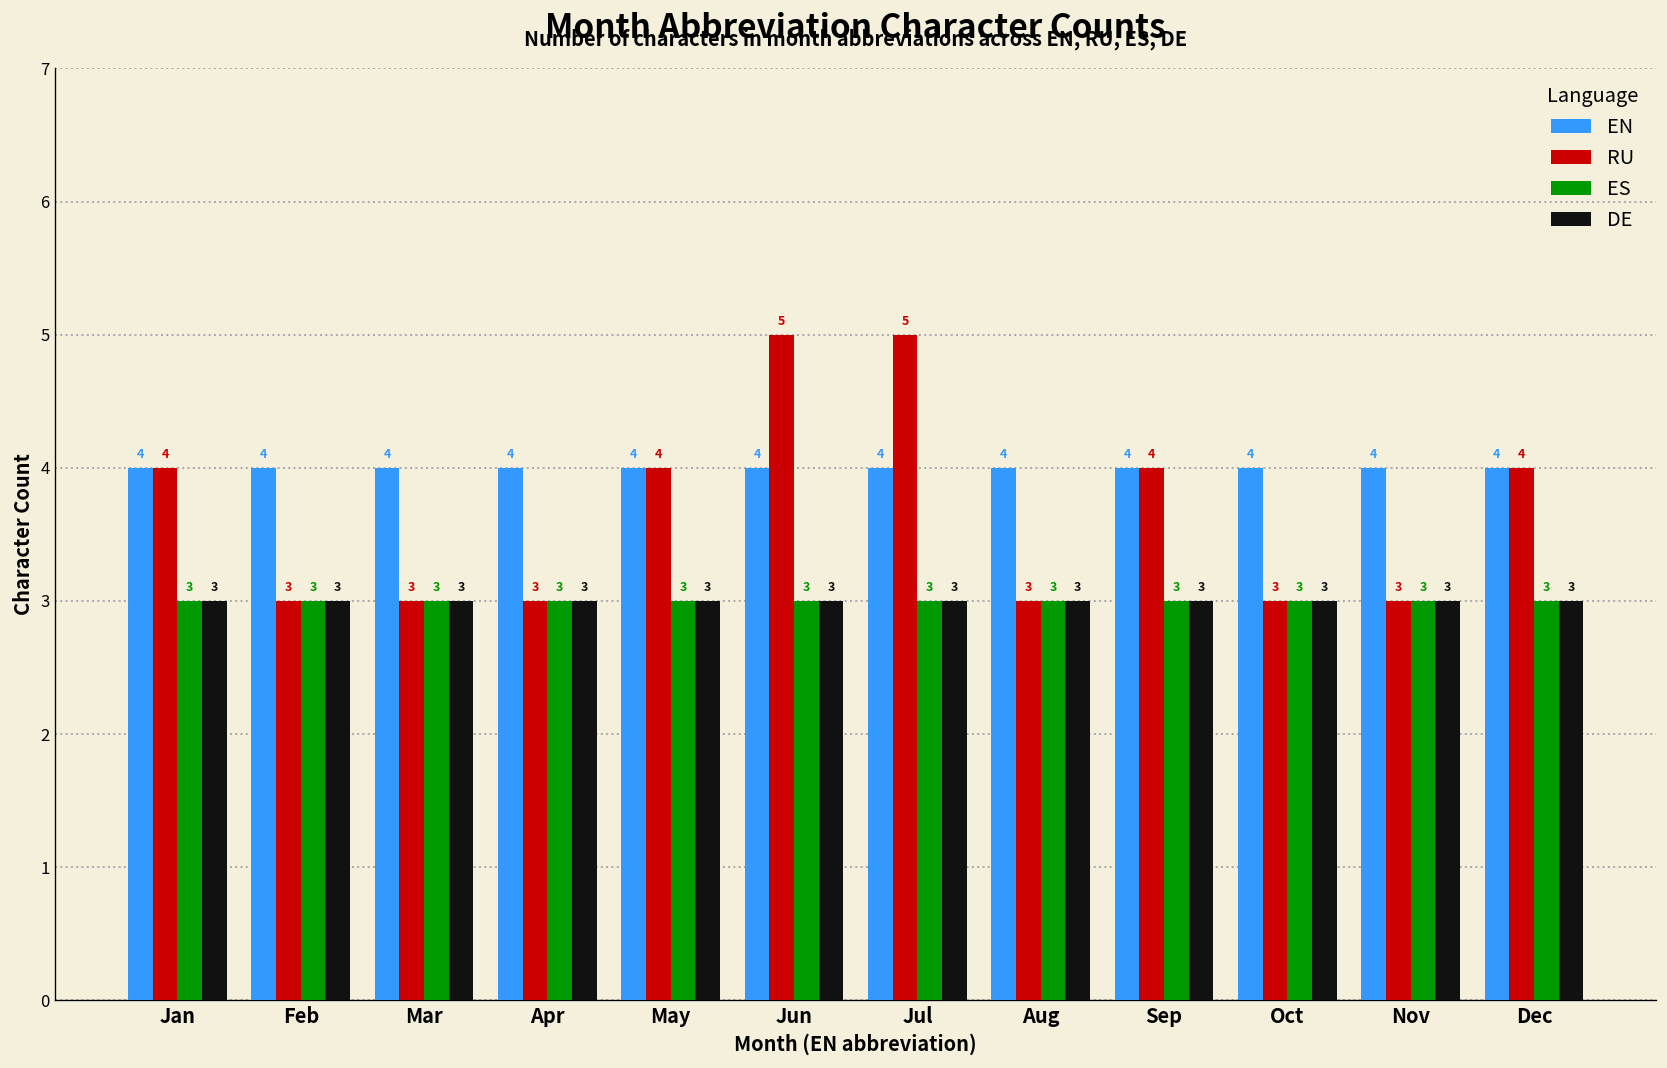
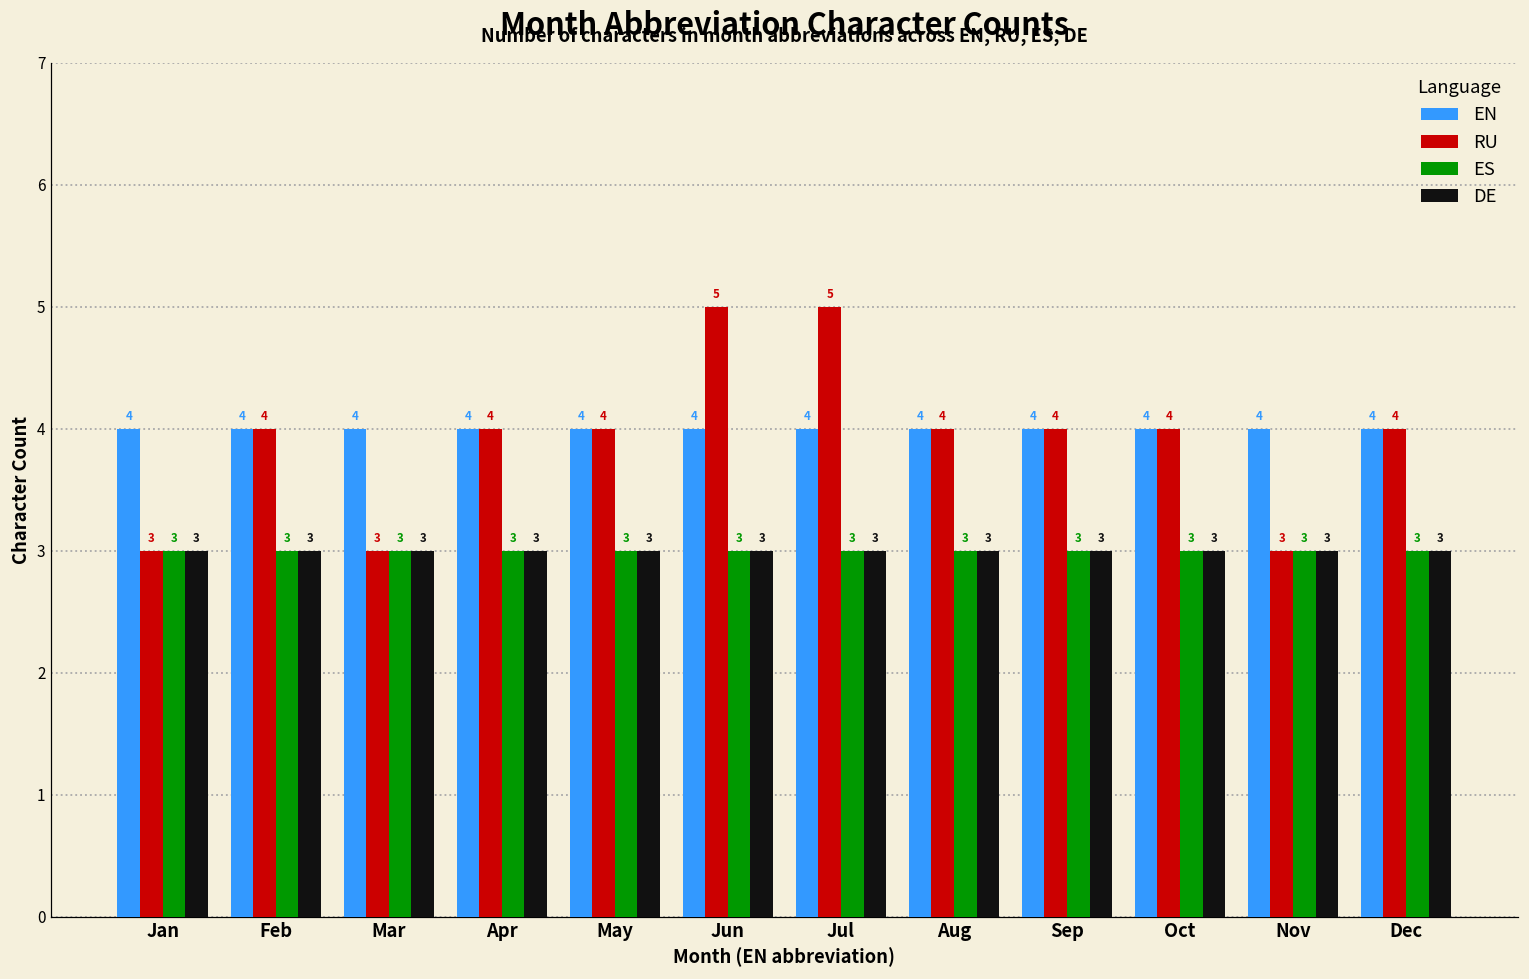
  {
    "EN": {
      "Jan": 4,
      "Feb": 4,
      "Mar": 4,
      "Apr": 4,
      "May": 4,
      "Jun": 4,
      "Jul": 4,
      "Aug": 4,
      "Sep": 4,
      "Oct": 4,
      "Nov": 4,
      "Dec": 4
    },
    "RU": {
-     "Jan": 4,
-     "Feb": 3,
+     "Jan": 3,
+     "Feb": 4,
      "Mar": 3,
-     "Apr": 3,
+     "Apr": 4,
      "May": 4,
      "Jun": 5,
      "Jul": 5,
-     "Aug": 3,
+     "Aug": 4,
      "Sep": 4,
-     "Oct": 3,
+     "Oct": 4,
      "Nov": 3,
      "Dec": 4
    },
    "ES": {
      "Jan": 3,
      "Feb": 3,
      "Mar": 3,
      "Apr": 3,
      "May": 3,
      "Jun": 3,
      "Jul": 3,
      "Aug": 3,
      "Sep": 3,
      "Oct": 3,
      "Nov": 3,
      "Dec": 3
    },
    "DE": {
      "Jan": 3,
      "Feb": 3,
      "Mar": 3,
      "Apr": 3,
      "May": 3,
      "Jun": 3,
      "Jul": 3,
      "Aug": 3,
      "Sep": 3,
      "Oct": 3,
      "Nov": 3,
      "Dec": 3
    }
  }
